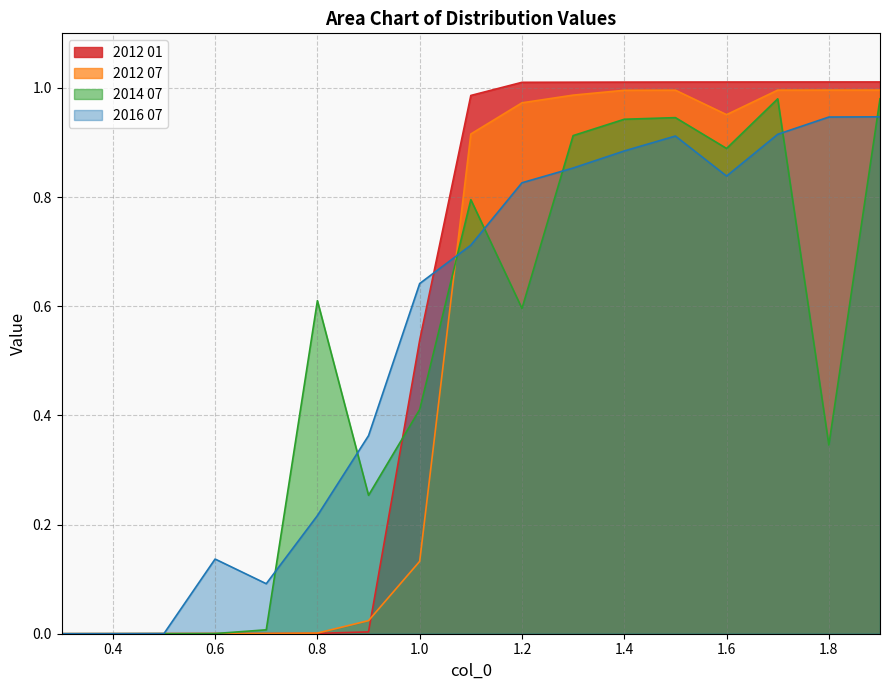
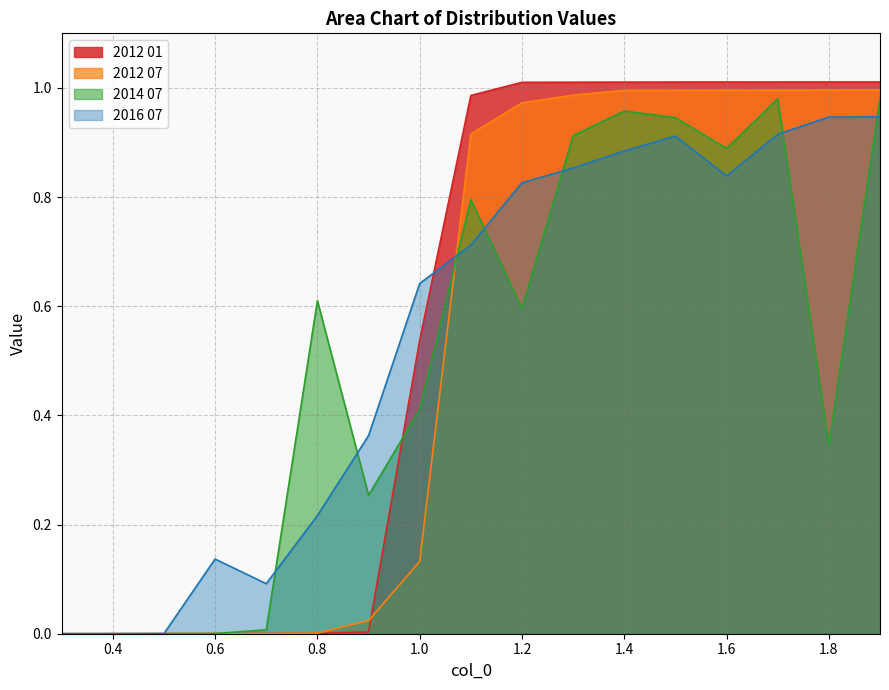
  {
    "2012 01": {
      "1.0": 0.54,
      "1.2": 1.01,
      "1.4": 1.01,
      "1.6": 1.01,
      "1.8": 1.01
    },
    "2012 07": {
      "1.0": 0.13,
      "1.2": 0.97,
      "1.4": 1.00,
-     "1.6": 0.95,
+     "1.6": 1.00,
      "1.8": 1.00
    },
    "2014 07": {
      "0.8": 0.61,
      "1.0": 0.41,
      "1.2": 0.60,
-     "1.4": 0.94,
+     "1.4": 0.96,
      "1.6": 0.89,
      "1.8": 0.35
    },
    "2016 07": {
      "0.6": 0.14,
      "0.8": 0.22,
      "1.0": 0.64,
      "1.2": 0.83,
      "1.4": 0.88,
      "1.6": 0.84,
      "1.8": 0.95
    }
  }
